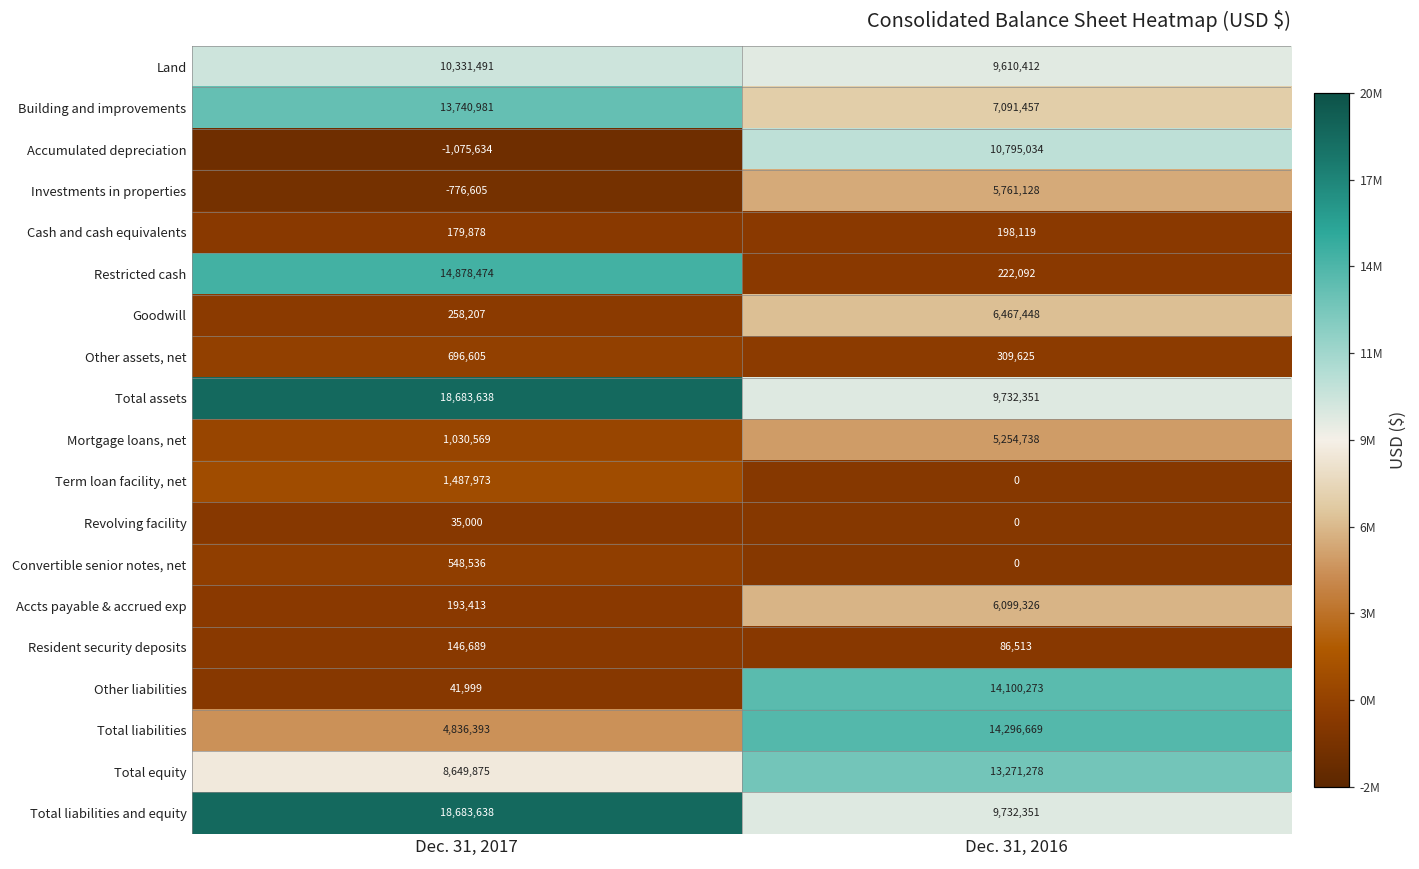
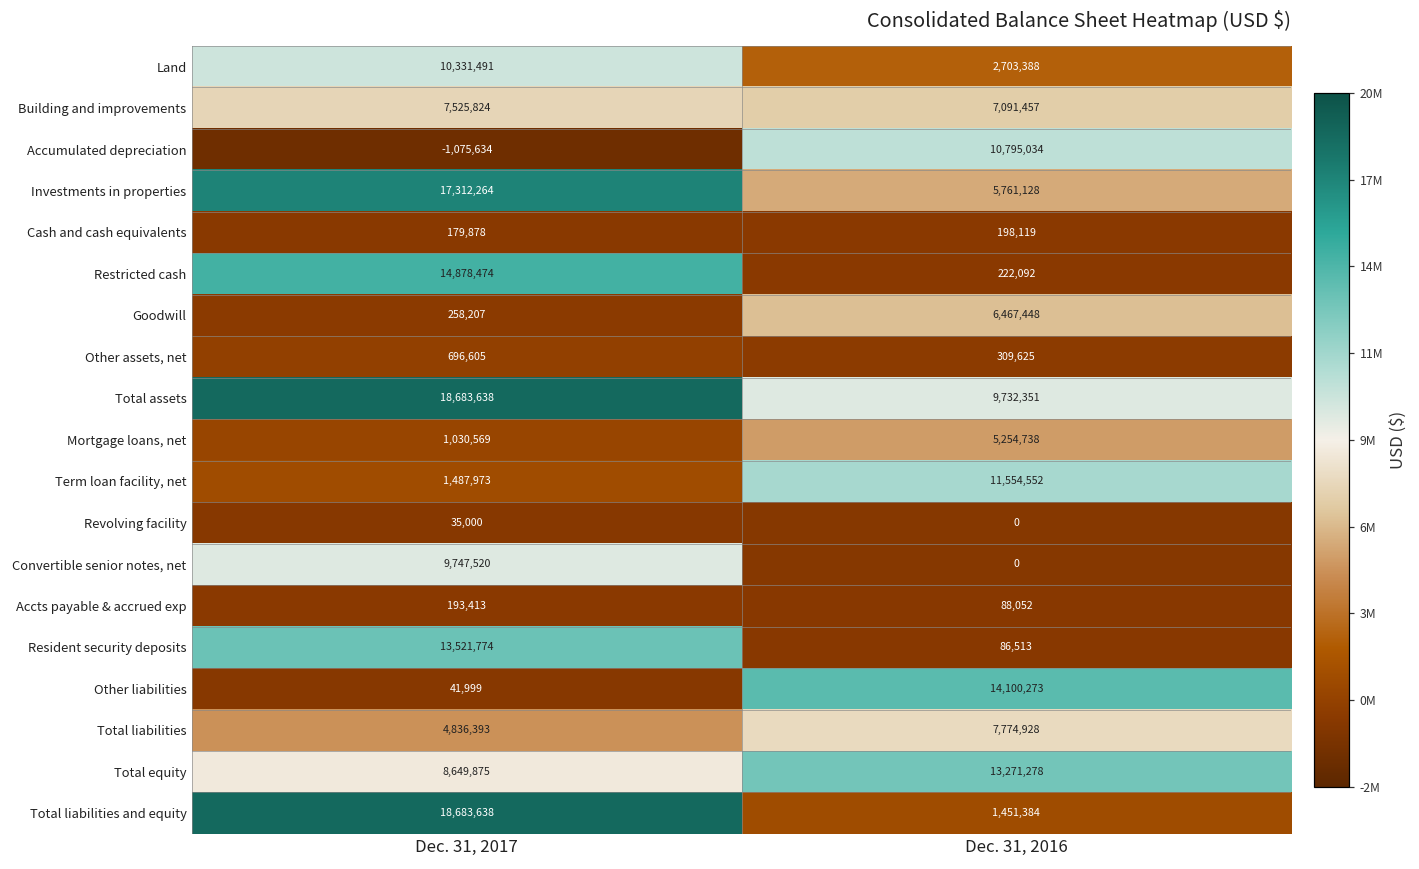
  {
    "Land": {
      "Dec. 31, 2017": "10,331,491",
-     "Dec. 31, 2016": "9,610,412"
+     "Dec. 31, 2016": "2,703,388"
    },
    "Building and improvements": {
-     "Dec. 31, 2017": "13,740,981",
+     "Dec. 31, 2017": "7,525,824",
      "Dec. 31, 2016": "7,091,457"
    },
    "Accumulated depreciation": {
      "Dec. 31, 2017": "-1,075,634",
      "Dec. 31, 2016": "10,795,034"
    },
    "Investments in properties": {
-     "Dec. 31, 2017": "-776,605",
+     "Dec. 31, 2017": "17,312,264",
      "Dec. 31, 2016": "5,761,128"
    },
    "Cash and cash equivalents": {
      "Dec. 31, 2017": "179,878",
      "Dec. 31, 2016": "198,119"
    },
    "Restricted cash": {
      "Dec. 31, 2017": "14,878,474",
      "Dec. 31, 2016": "222,092"
    },
    "Goodwill": {
      "Dec. 31, 2017": "258,207",
      "Dec. 31, 2016": "6,467,448"
    },
    "Other assets, net": {
      "Dec. 31, 2017": "696,605",
      "Dec. 31, 2016": "309,625"
    },
    "Total assets": {
      "Dec. 31, 2017": "18,683,638",
      "Dec. 31, 2016": "9,732,351"
    },
    "Mortgage loans, net": {
      "Dec. 31, 2017": "1,030,569",
      "Dec. 31, 2016": "5,254,738"
    },
    "Term loan facility, net": {
      "Dec. 31, 2017": "1,487,973",
-     "Dec. 31, 2016": "0"
+     "Dec. 31, 2016": "11,554,552"
    },
    "Revolving facility": {
      "Dec. 31, 2017": "35,000",
      "Dec. 31, 2016": "0"
    },
    "Convertible senior notes, net": {
-     "Dec. 31, 2017": "548,536",
+     "Dec. 31, 2017": "9,747,520",
      "Dec. 31, 2016": "0"
    },
    "Accts payable & accrued exp": {
      "Dec. 31, 2017": "193,413",
-     "Dec. 31, 2016": "6,099,326"
+     "Dec. 31, 2016": "88,052"
    },
    "Resident security deposits": {
-     "Dec. 31, 2017": "146,689",
+     "Dec. 31, 2017": "13,521,774",
      "Dec. 31, 2016": "86,513"
    },
    "Other liabilities": {
      "Dec. 31, 2017": "41,999",
      "Dec. 31, 2016": "14,100,273"
    },
    "Total liabilities": {
      "Dec. 31, 2017": "4,836,393",
-     "Dec. 31, 2016": "14,296,669"
+     "Dec. 31, 2016": "7,774,928"
    },
    "Total equity": {
      "Dec. 31, 2017": "8,649,875",
      "Dec. 31, 2016": "13,271,278"
    },
    "Total liabilities and equity": {
      "Dec. 31, 2017": "18,683,638",
-     "Dec. 31, 2016": "9,732,351"
+     "Dec. 31, 2016": "1,451,384"
    }
  }
